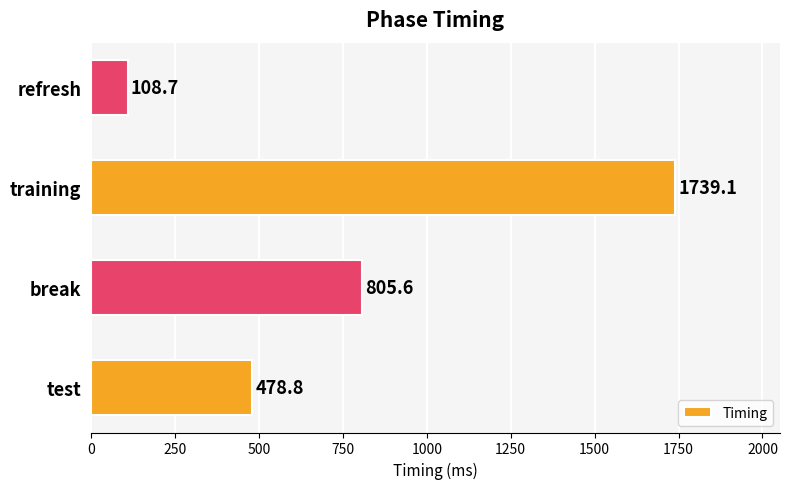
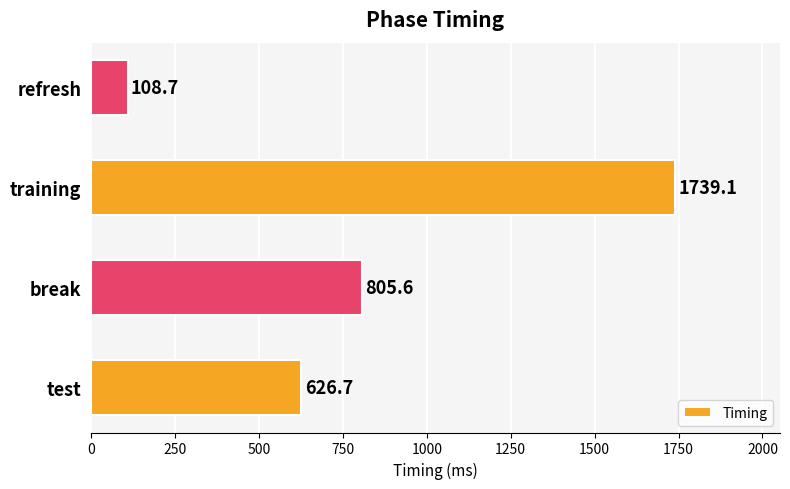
  {
    "refresh": 108.7,
    "training": 1739.1,
    "break": 805.6,
-   "test": 478.8
+   "test": 626.7
  }
